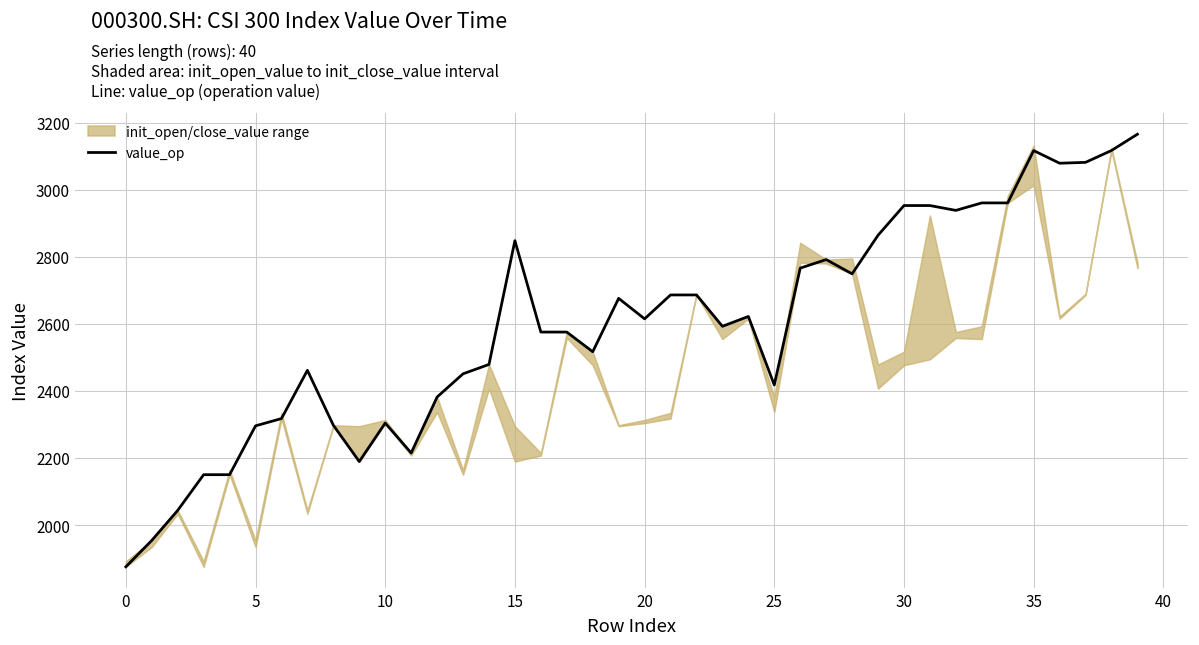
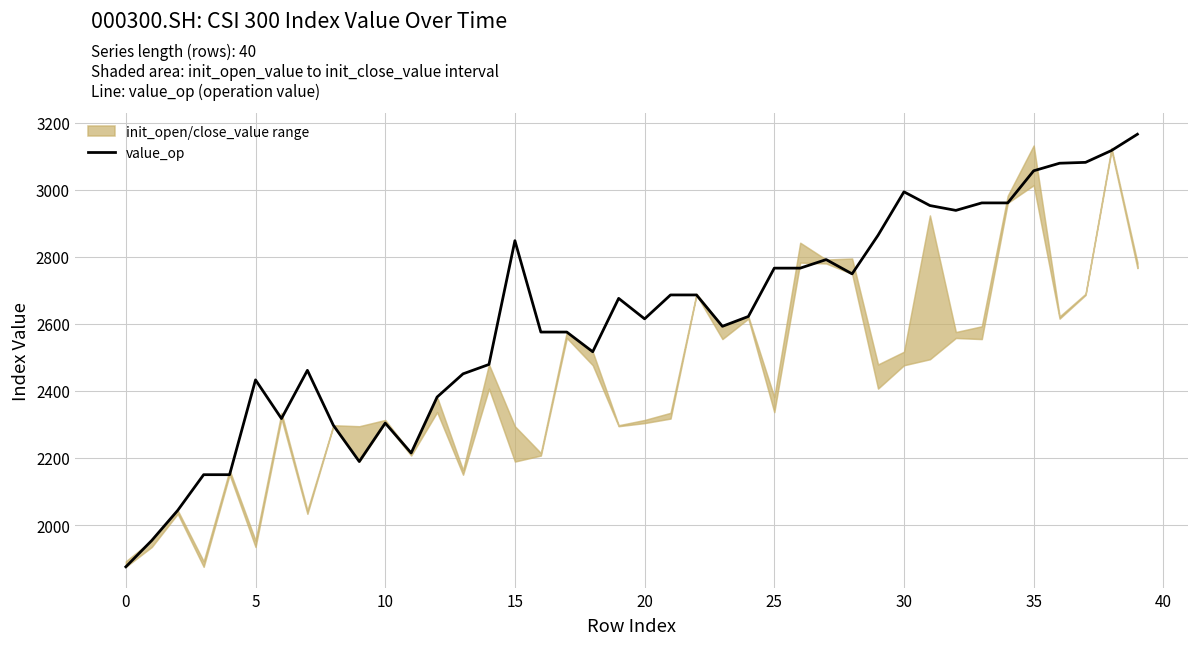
  {
    "value_op": {
      "0": 1880,
-     "5": 2300,
+     "5": 2430,
      "10": 2300,
      "15": 2850,
      "20": 2620,
-     "25": 2420,
-     "30": 2950,
-     "35": 3120
+     "25": 2770,
+     "30": 2990,
+     "35": 3060
    }
  }
